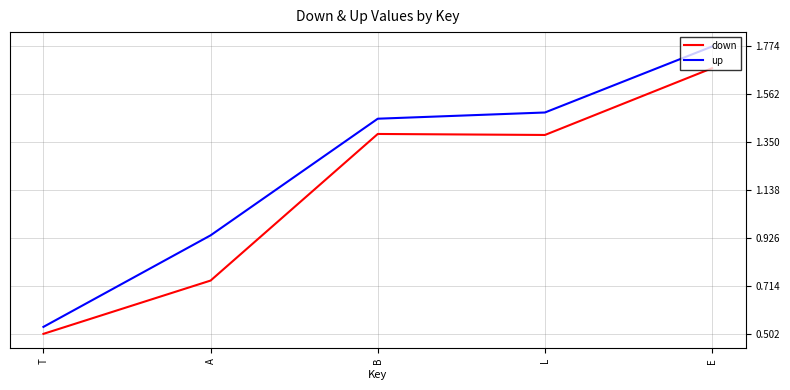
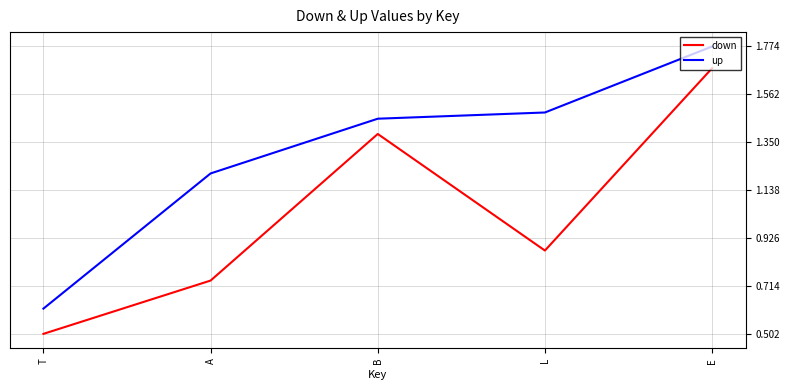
  {
    "down": {
      "T": 0.50,
      "A": 0.74,
      "B": 1.39,
-     "L": 1.38
+     "L": 0.87
    },
    "up": {
-     "T": 0.53,
-     "A": 0.94,
+     "T": 0.61,
+     "A": 1.21,
      "B": 1.45,
      "L": 1.48
    }
  }
